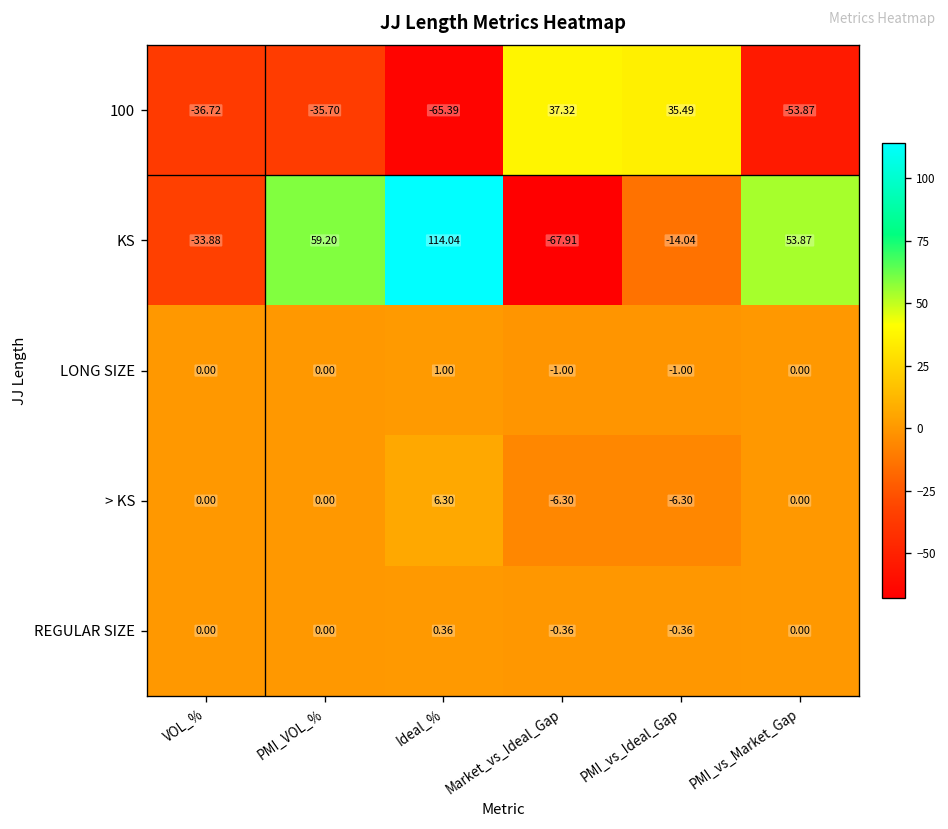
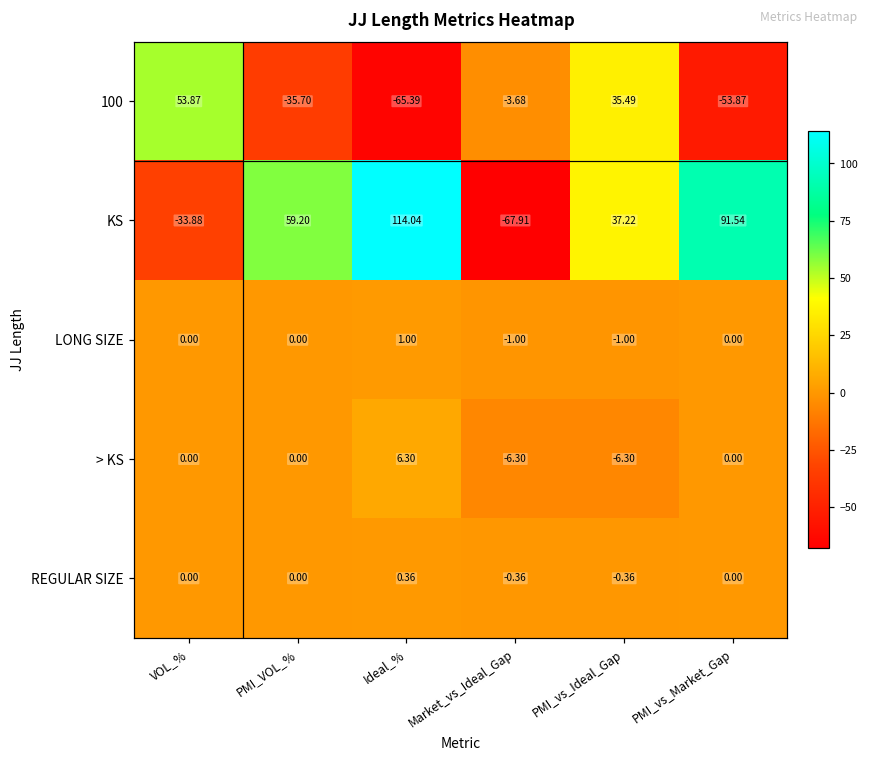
  {
    "100": {
-     "VOL_%": -36.72,
-     "Market_vs_Ideal_Gap": 37.32
+     "VOL_%": 53.87,
+     "Market_vs_Ideal_Gap": -3.68
    },
    "KS": {
-     "PMI_vs_Ideal_Gap": -14.04,
-     "PMI_vs_Market_Gap": 53.87
+     "PMI_vs_Ideal_Gap": 37.22,
+     "PMI_vs_Market_Gap": 91.54
    }
  }
